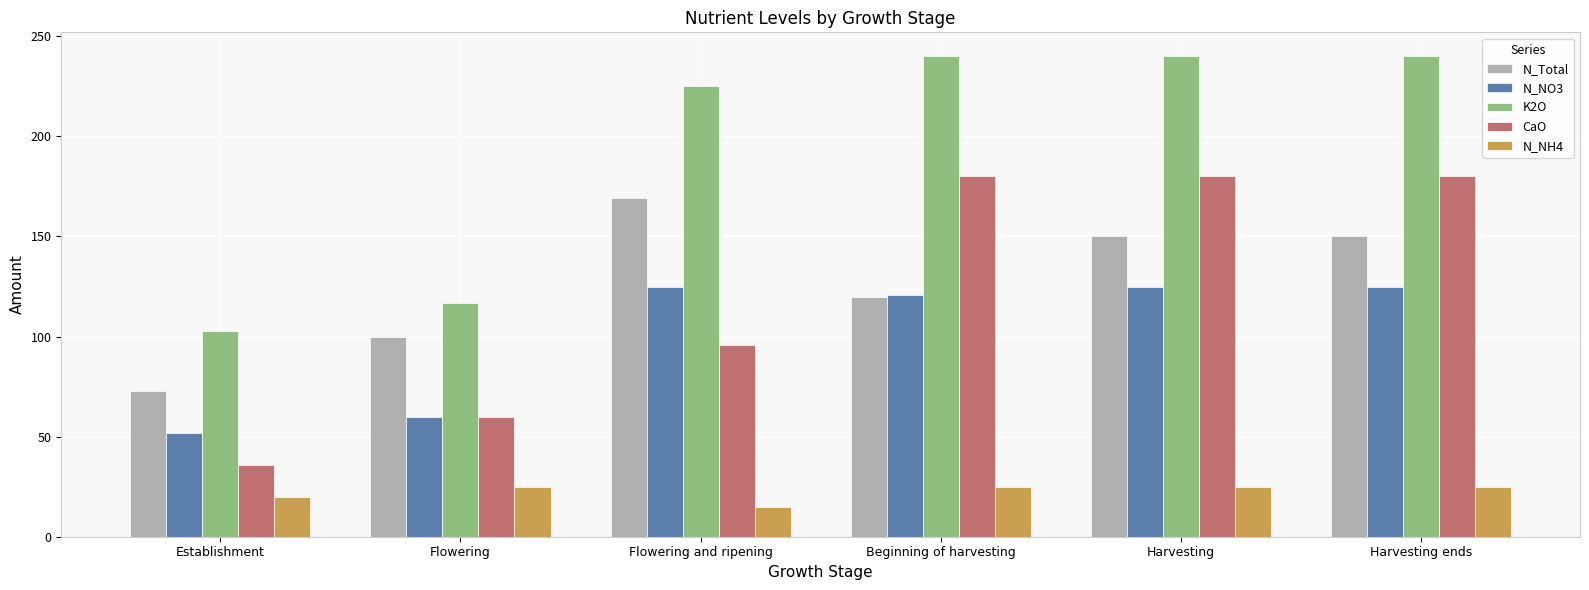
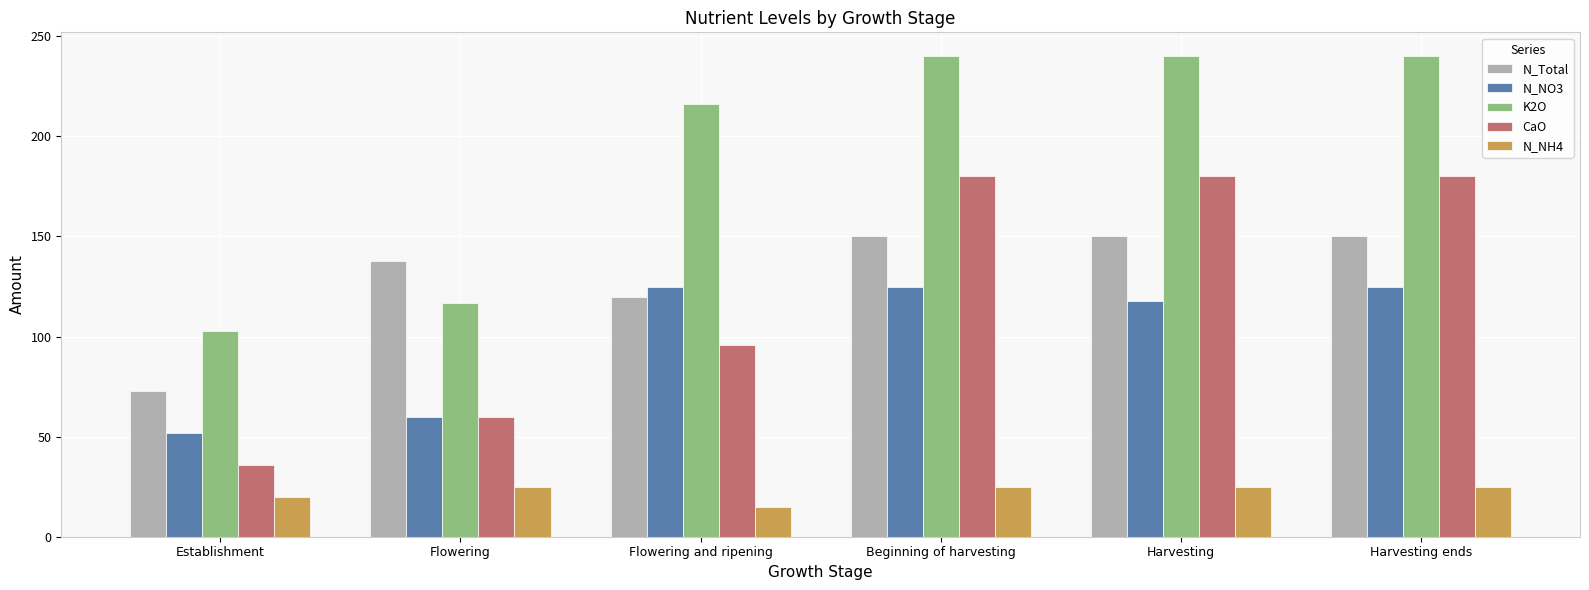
  {
    "N_Total": {
      "Establishment": 73,
-     "Flowering": 100,
-     "Flowering and ripening": 169,
-     "Beginning of harvesting": 120,
+     "Flowering": 138,
+     "Flowering and ripening": 120,
+     "Beginning of harvesting": 150,
      "Harvesting": 150,
      "Harvesting ends": 150
    },
    "N_NO3": {
      "Establishment": 52,
      "Flowering": 60,
      "Flowering and ripening": 125,
-     "Beginning of harvesting": 121,
-     "Harvesting": 125,
+     "Beginning of harvesting": 125,
+     "Harvesting": 118,
      "Harvesting ends": 125
    },
    "K2O": {
      "Establishment": 103,
      "Flowering": 117,
-     "Flowering and ripening": 225,
+     "Flowering and ripening": 216,
      "Beginning of harvesting": 240,
      "Harvesting": 240,
      "Harvesting ends": 240
    }
  }
